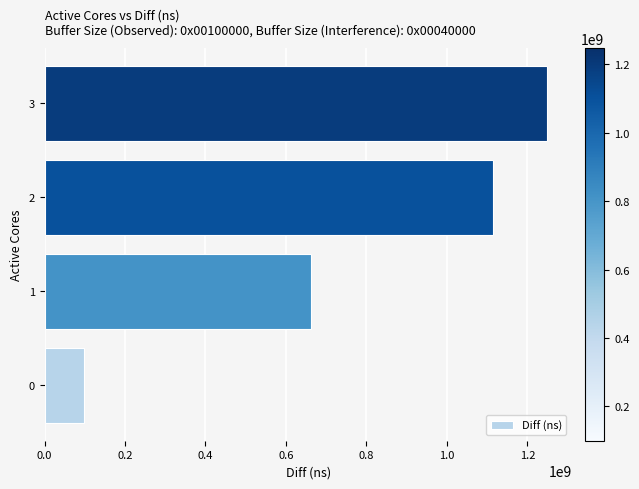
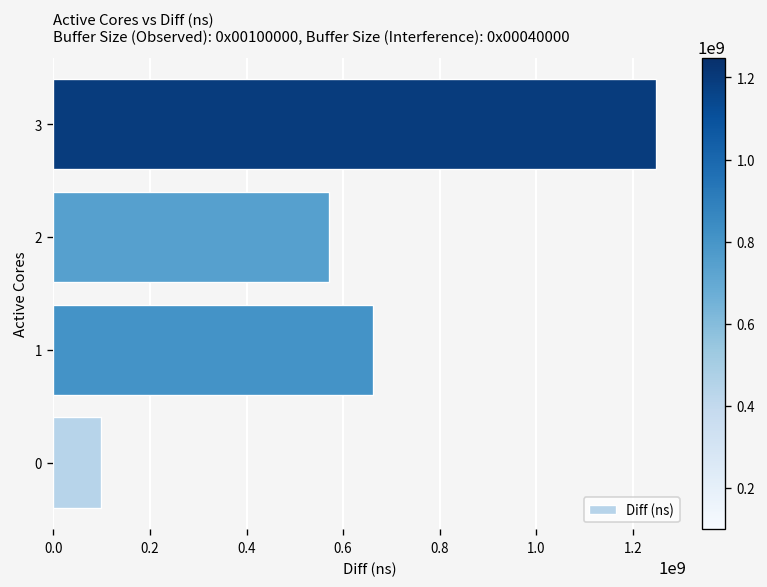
  {
    "3": 1250000000,
-   "2": 1110000000,
+   "2": 570000000,
    "1": 660000000,
    "0": 100000000
  }
